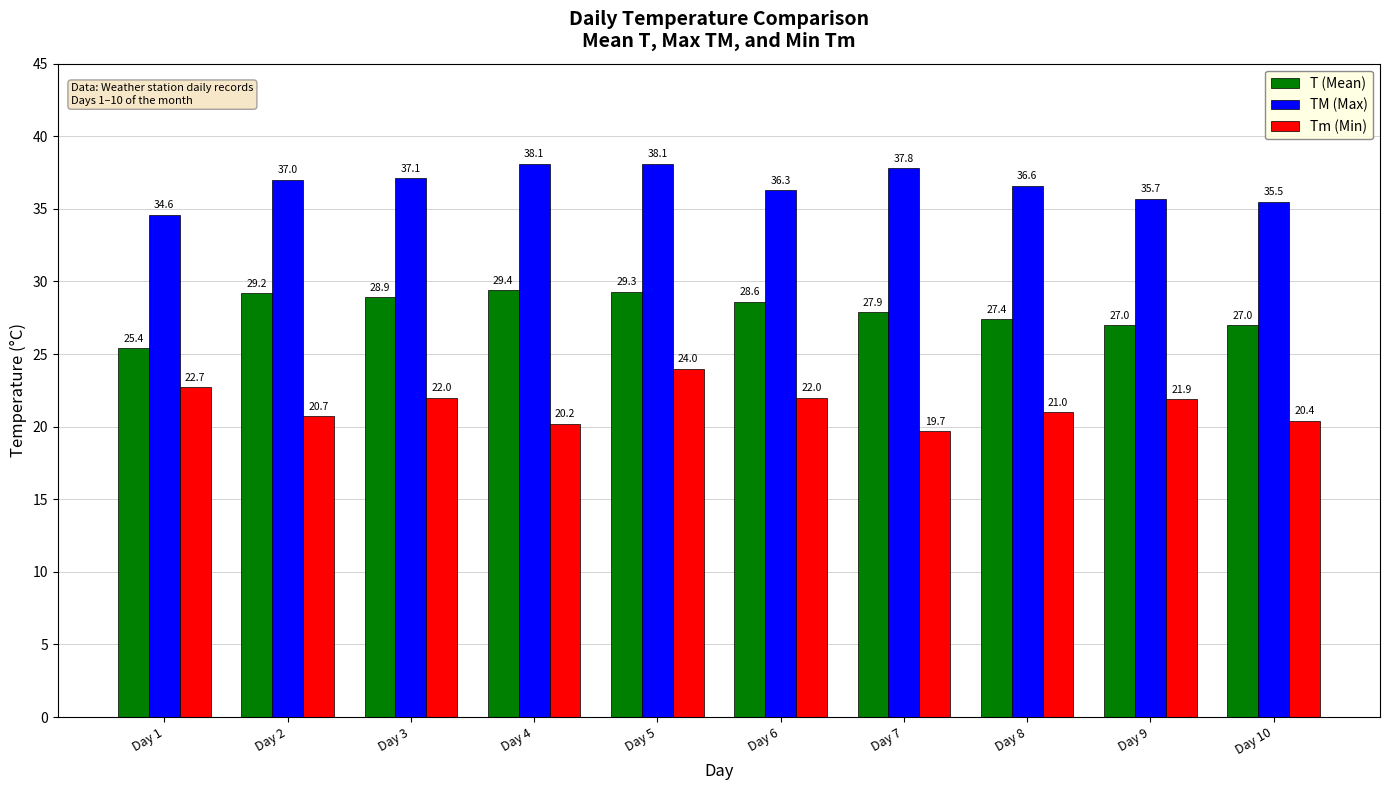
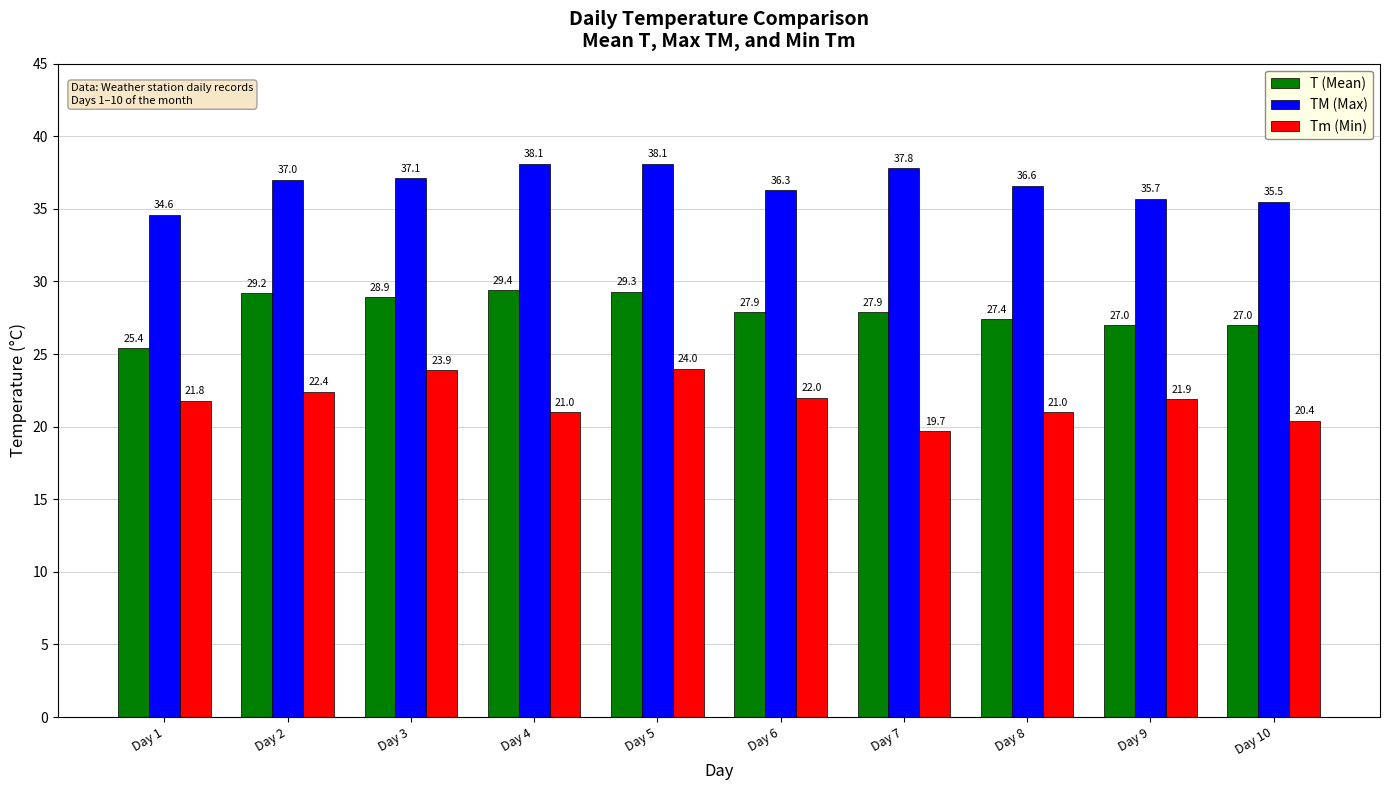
  {
    "T (Mean)": {
      "Day 1": 25.4,
      "Day 2": 29.2,
      "Day 3": 28.9,
      "Day 4": 29.4,
      "Day 5": 29.3,
-     "Day 6": 28.6,
+     "Day 6": 27.9,
      "Day 7": 27.9,
      "Day 8": 27.4,
      "Day 9": 27.0,
      "Day 10": 27.0
    },
    "TM (Max)": {
      "Day 1": 34.6,
      "Day 2": 37.0,
      "Day 3": 37.1,
      "Day 4": 38.1,
      "Day 5": 38.1,
      "Day 6": 36.3,
      "Day 7": 37.8,
      "Day 8": 36.6,
      "Day 9": 35.7,
      "Day 10": 35.5
    },
    "Tm (Min)": {
-     "Day 1": 22.7,
-     "Day 2": 20.7,
-     "Day 3": 22.0,
-     "Day 4": 20.2,
+     "Day 1": 21.8,
+     "Day 2": 22.4,
+     "Day 3": 23.9,
+     "Day 4": 21.0,
      "Day 5": 24.0,
      "Day 6": 22.0,
      "Day 7": 19.7,
      "Day 8": 21.0,
      "Day 9": 21.9,
      "Day 10": 20.4
    }
  }
